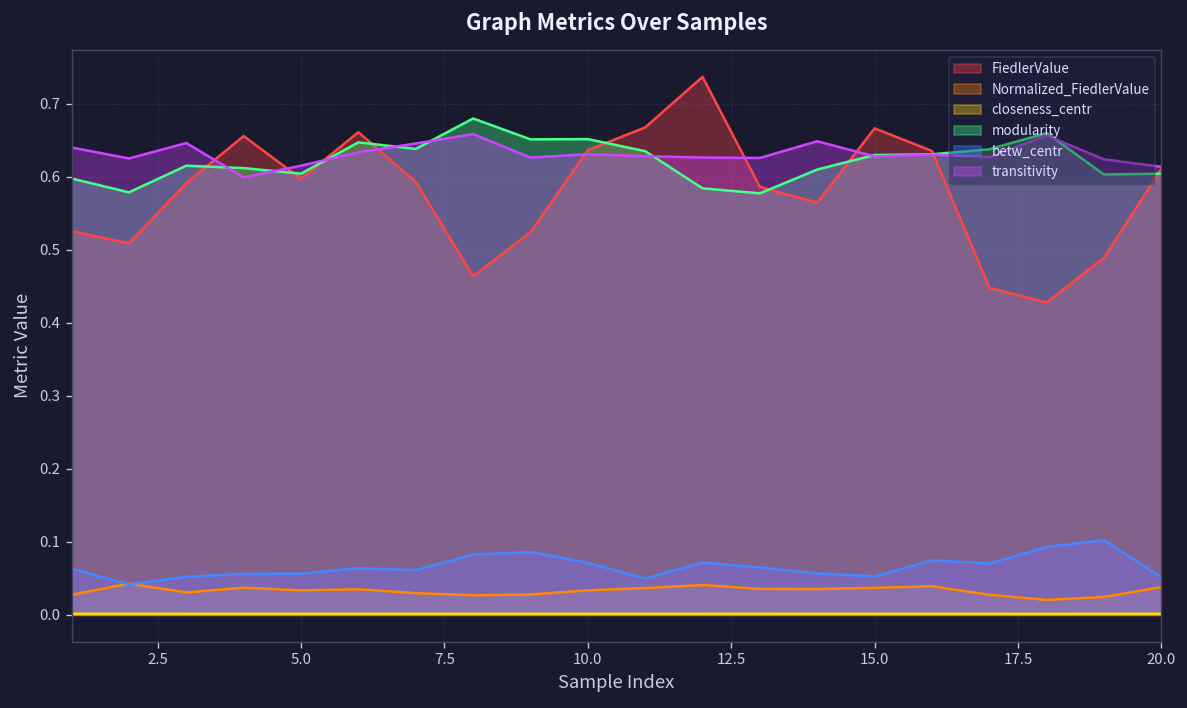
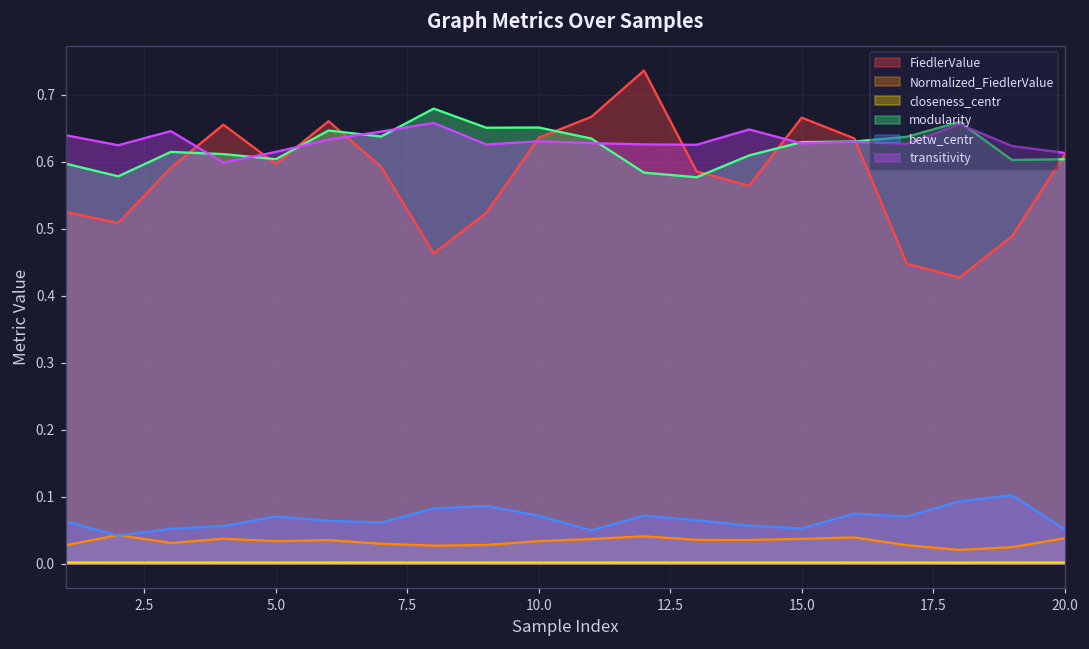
  {
    "modularity": {
      "5.0": 0.60,
      "10.0": 0.65,
      "20.0": 0.60
    },
    "betw_centr": {
-     "5.0": 0.06,
+     "5.0": 0.07,
      "10.0": 0.07,
      "15.0": 0.05,
      "20.0": 0.05
    },
    "transitivity": {
      "5.0": 0.61,
      "10.0": 0.63
    }
  }
